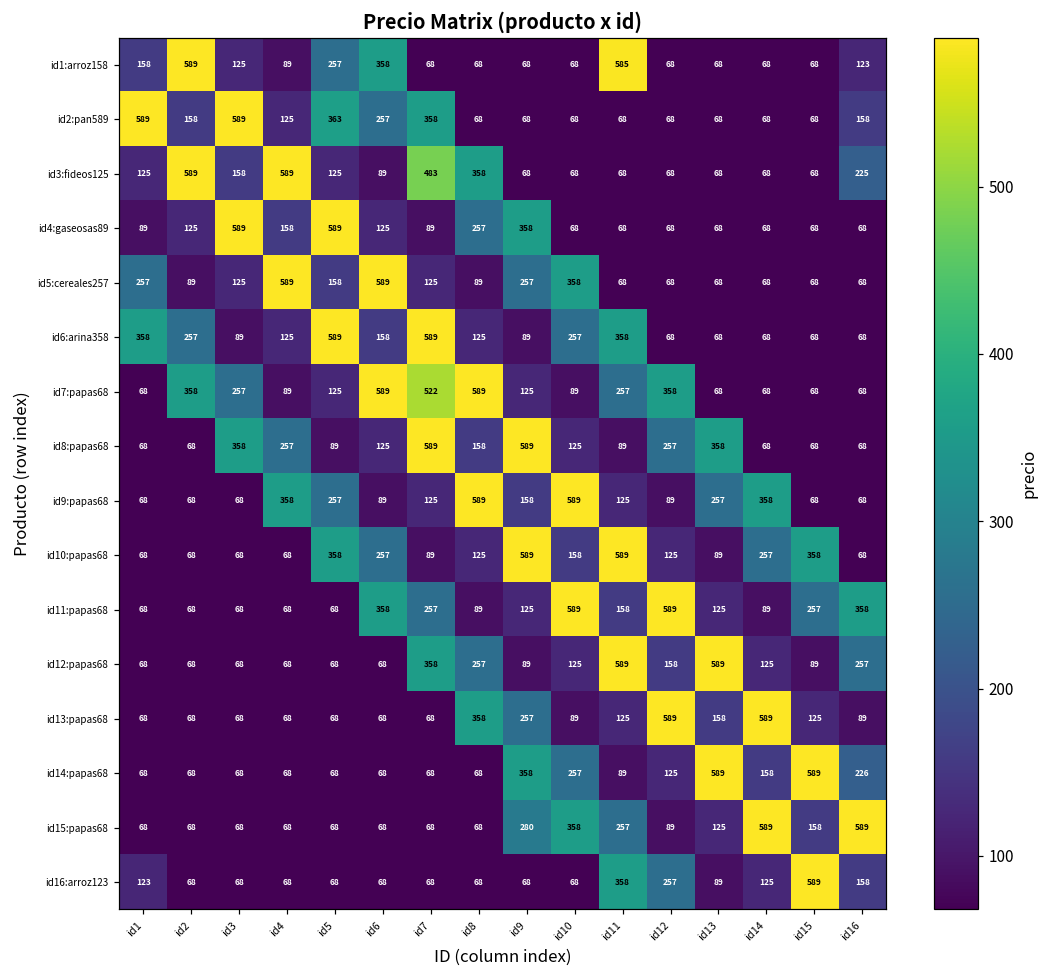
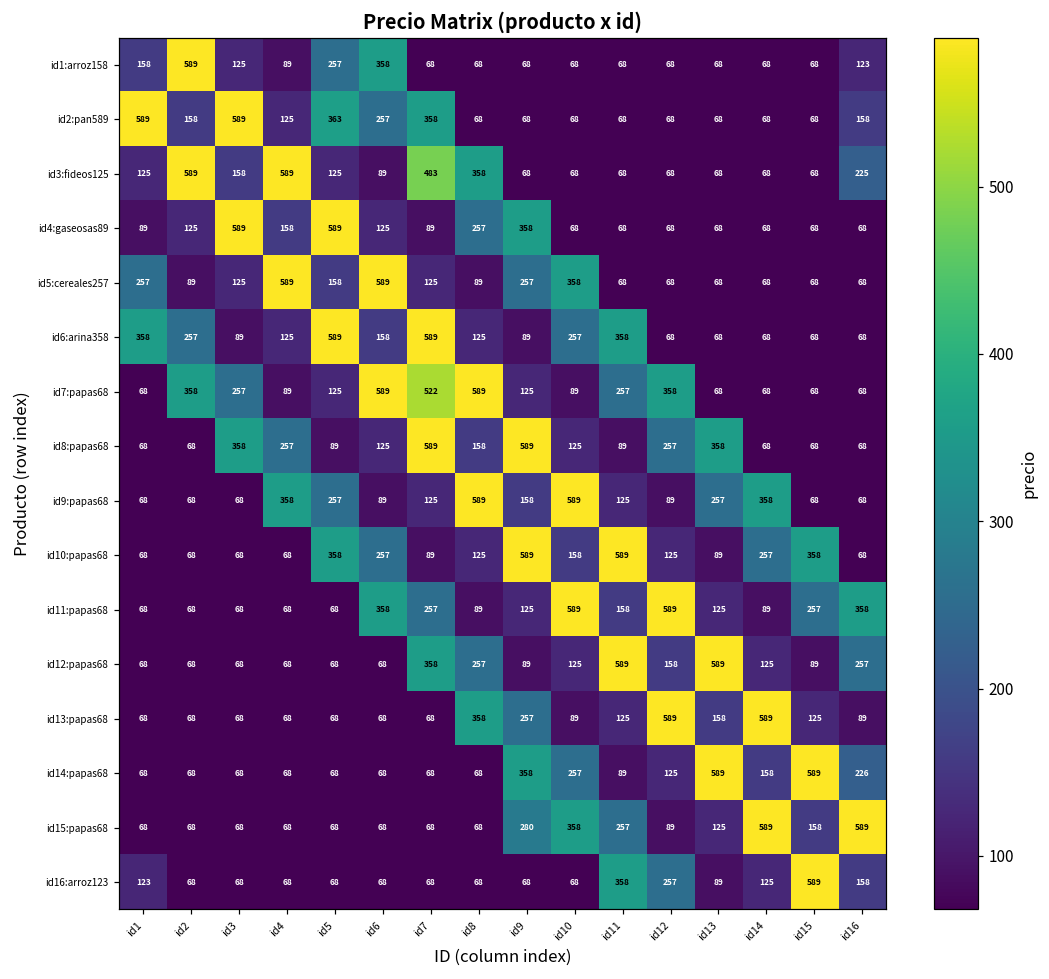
  {
    "id1:arroz158": {
      "id1": 158,
      "id2": 589,
      "id3": 125,
      "id4": 89,
      "id5": 257,
      "id6": 358,
      "id7": 68,
      "id8": 68,
      "id9": 68,
      "id10": 68,
-     "id11": 585,
+     "id11": 68,
      "id12": 68,
      "id13": 68,
      "id14": 68,
      "id15": 68,
      "id16": 123
    }
  }
